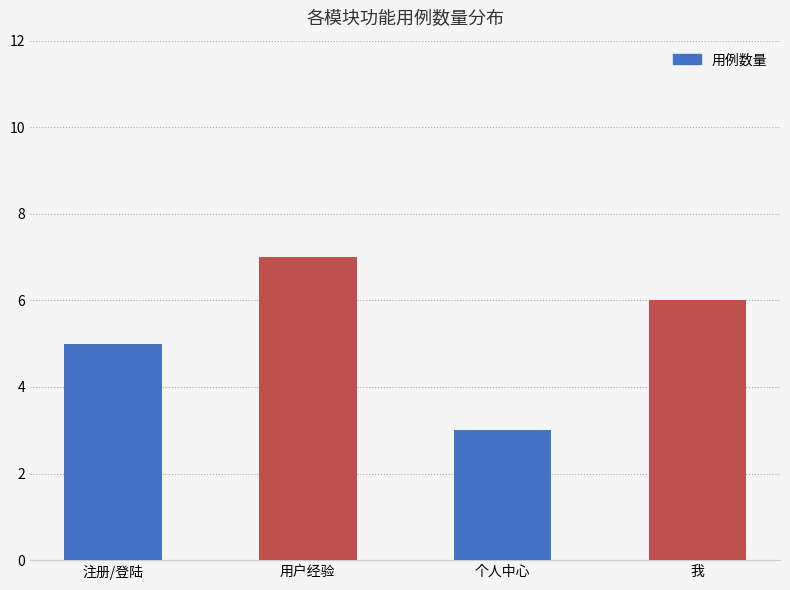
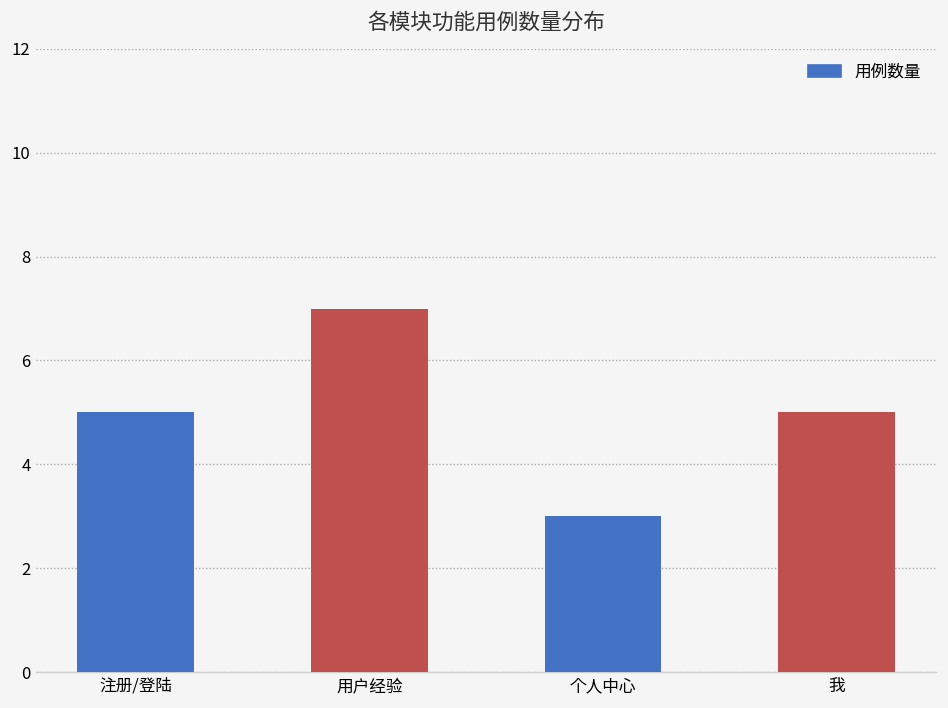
  {
    "注册/登陆": 5,
    "用户经验": 7,
    "个人中心": 3,
-   "我": 6
+   "我": 5
  }
